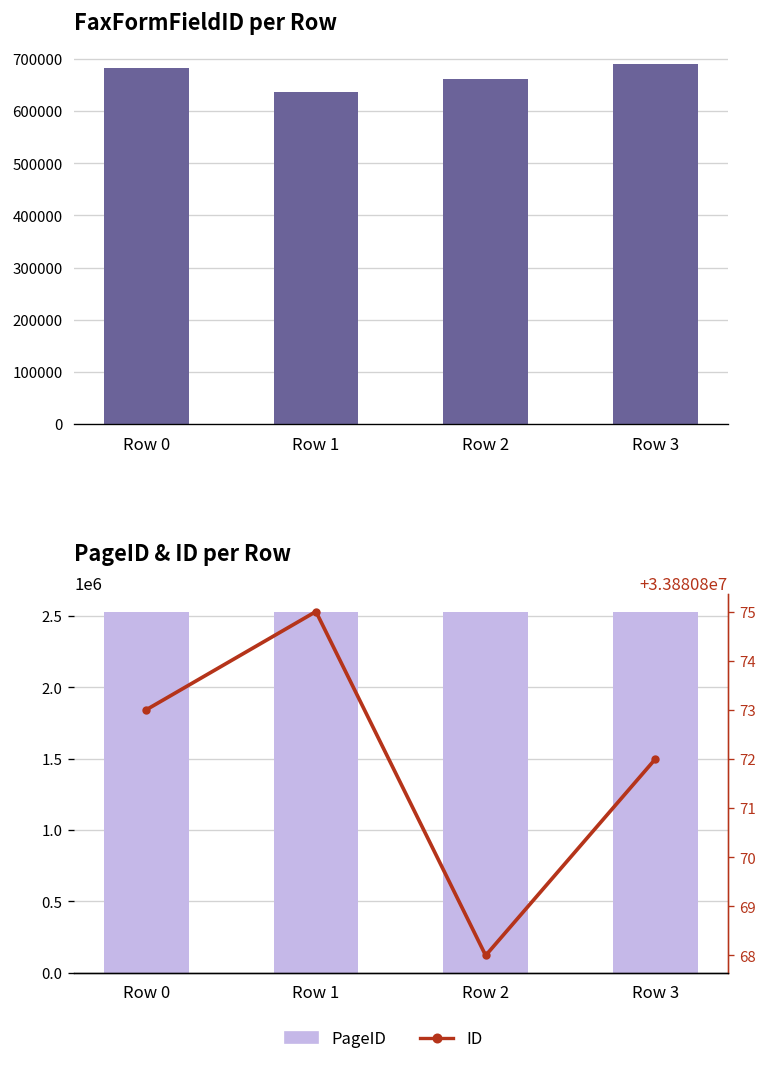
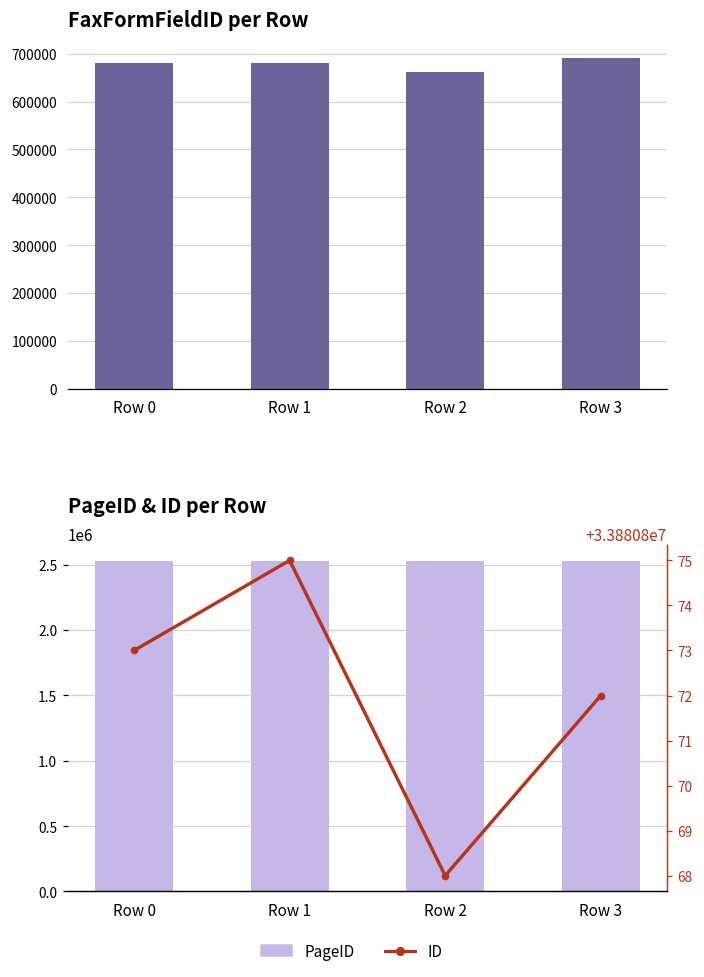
  {
    "FaxFormFieldID per Row": {
      "Row 0": 680000,
-     "Row 1": 640000,
+     "Row 1": 680000,
      "Row 2": 660000,
      "Row 3": 690000
    }
  }
